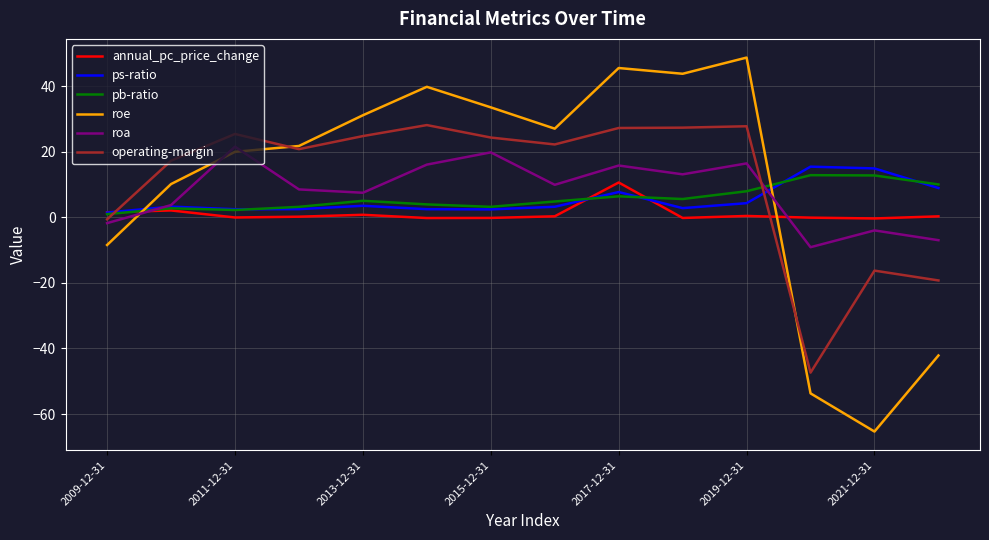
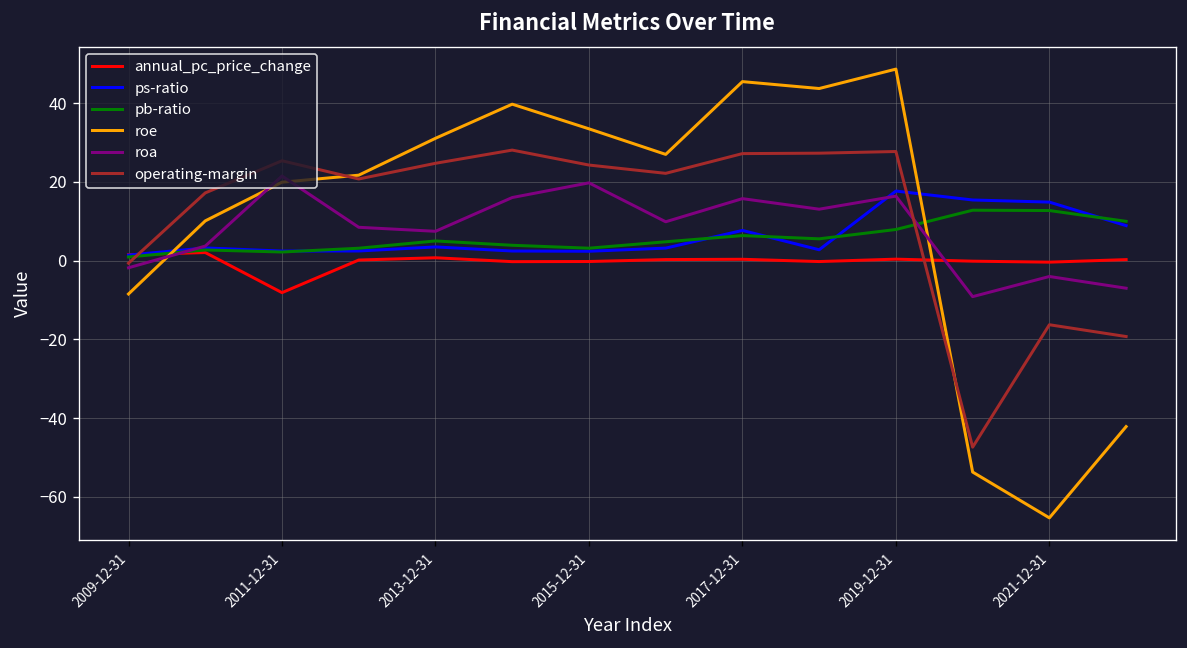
  {
    "annual_pc_price_change": {
-     "2011-12-31": 0,
+     "2011-12-31": -8,
      "2013-12-31": 1,
      "2015-12-31": 0,
-     "2017-12-31": 11,
+     "2017-12-31": 0,
      "2019-12-31": 0,
      "2021-12-31": 0
    },
    "ps-ratio": {
      "2013-12-31": 4,
      "2015-12-31": 2,
      "2017-12-31": 8,
-     "2019-12-31": 4,
+     "2019-12-31": 18,
      "2021-12-31": 15
    },
    "pb-ratio": {
      "2013-12-31": 5,
      "2015-12-31": 3,
      "2017-12-31": 6,
      "2019-12-31": 8,
      "2021-12-31": 13
    },
    "roe": {
      "2009-12-31": -8,
      "2013-12-31": 31,
      "2015-12-31": 34,
      "2017-12-31": 46,
      "2019-12-31": 49,
      "2021-12-31": -65
    },
    "roa": {
      "2009-12-31": -2,
      "2013-12-31": 7,
      "2015-12-31": 20,
      "2017-12-31": 16,
      "2019-12-31": 16,
      "2021-12-31": -4
    },
    "operating-margin": {
      "2009-12-31": -1,
      "2013-12-31": 25,
      "2015-12-31": 24,
      "2017-12-31": 27,
      "2019-12-31": 28,
      "2021-12-31": -16
    }
  }
